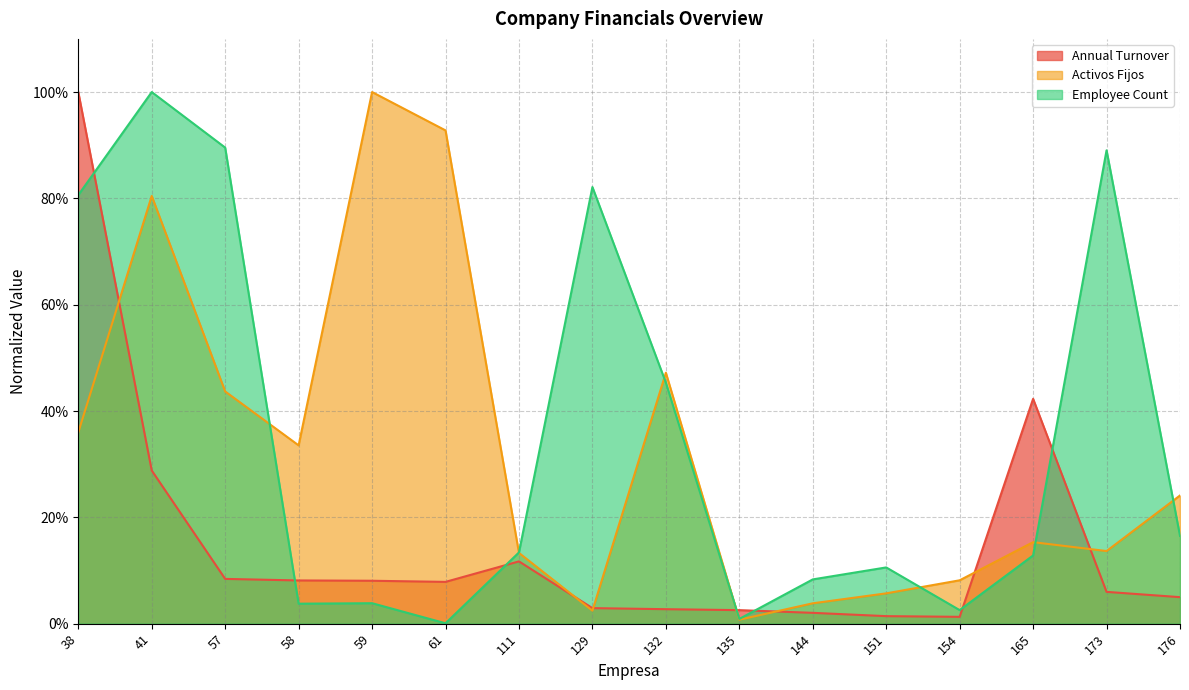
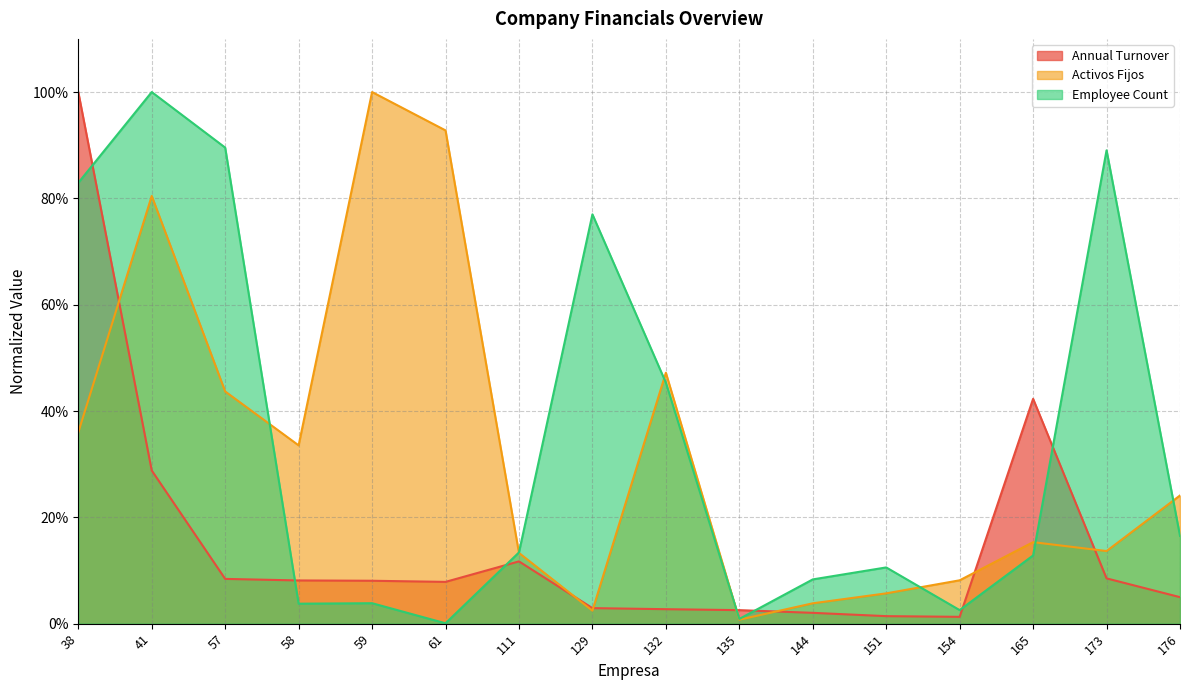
  {
    "Annual Turnover": {
      "38": "100%",
      "41": "29%",
      "57": "8%",
      "58": "8%",
      "59": "8%",
      "61": "8%",
      "111": "12%",
      "129": "3%",
      "132": "3%",
      "135": "3%",
      "144": "2%",
      "151": "1%",
      "154": "1%",
      "165": "42%",
-     "173": "6%",
+     "173": "9%",
      "176": "5%"
    },
    "Activos Fijos": {
      "38": "36%",
      "41": "80%",
      "57": "44%",
      "58": "34%",
      "59": "100%",
      "61": "93%",
      "129": "2%",
      "132": "47%",
      "144": "4%",
      "151": "6%",
      "154": "8%",
      "165": "15%",
      "173": "14%",
      "176": "24%"
    },
    "Employee Count": {
-     "38": "81%",
+     "38": "83%",
      "41": "100%",
      "57": "90%",
      "58": "4%",
      "59": "4%",
      "61": "0%",
-     "129": "82%",
+     "129": "77%",
      "132": "45%",
      "144": "8%",
      "151": "11%",
      "154": "3%",
      "165": "13%",
      "173": "89%",
      "176": "17%"
    }
  }
